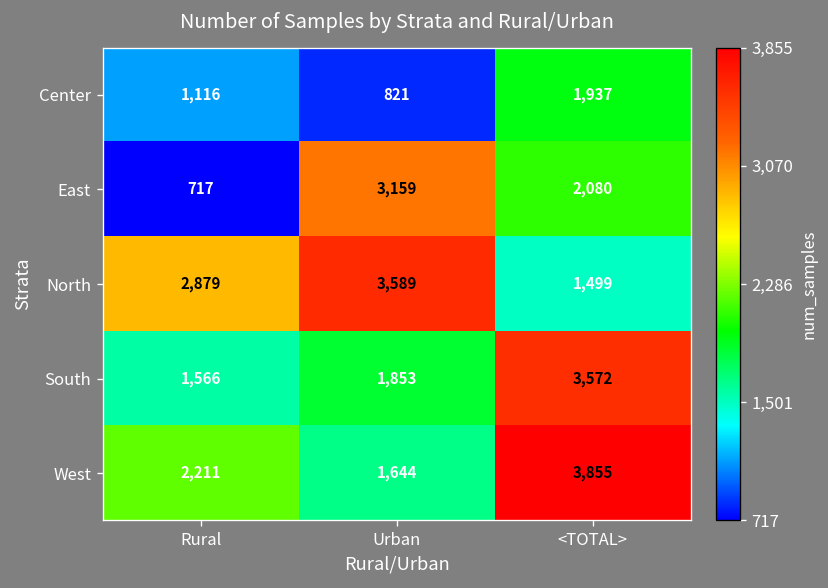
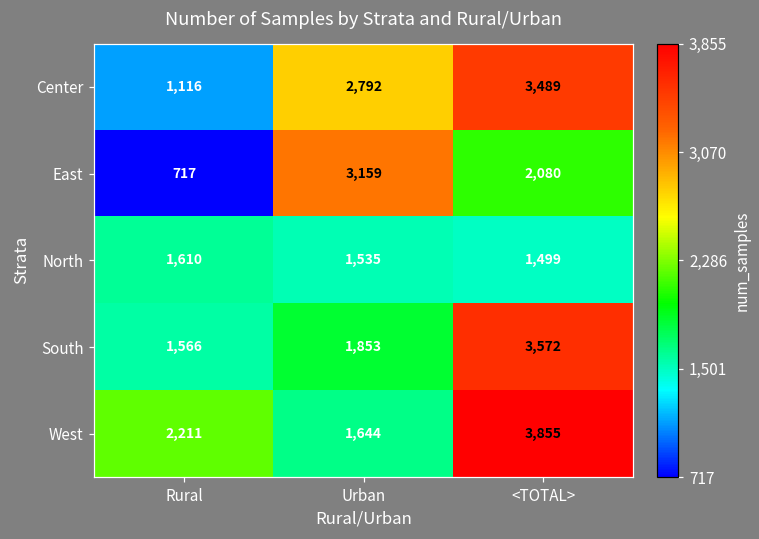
  {
    "Center": {
      "Rural": "1,116",
-     "Urban": "821",
-     "<TOTAL>": "1,937"
+     "Urban": "2,792",
+     "<TOTAL>": "3,489"
    },
    "East": {
      "Rural": "717",
      "Urban": "3,159",
      "<TOTAL>": "2,080"
    },
    "North": {
-     "Rural": "2,879",
-     "Urban": "3,589",
+     "Rural": "1,610",
+     "Urban": "1,535",
      "<TOTAL>": "1,499"
    },
    "South": {
      "Rural": "1,566",
      "Urban": "1,853",
      "<TOTAL>": "3,572"
    },
    "West": {
      "Rural": "2,211",
      "Urban": "1,644",
      "<TOTAL>": "3,855"
    }
  }
